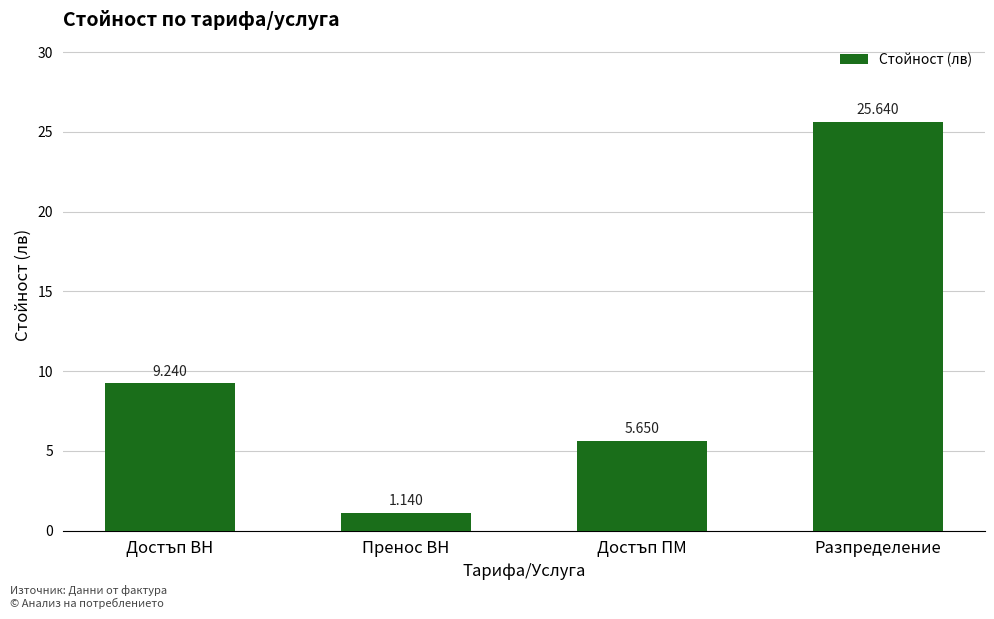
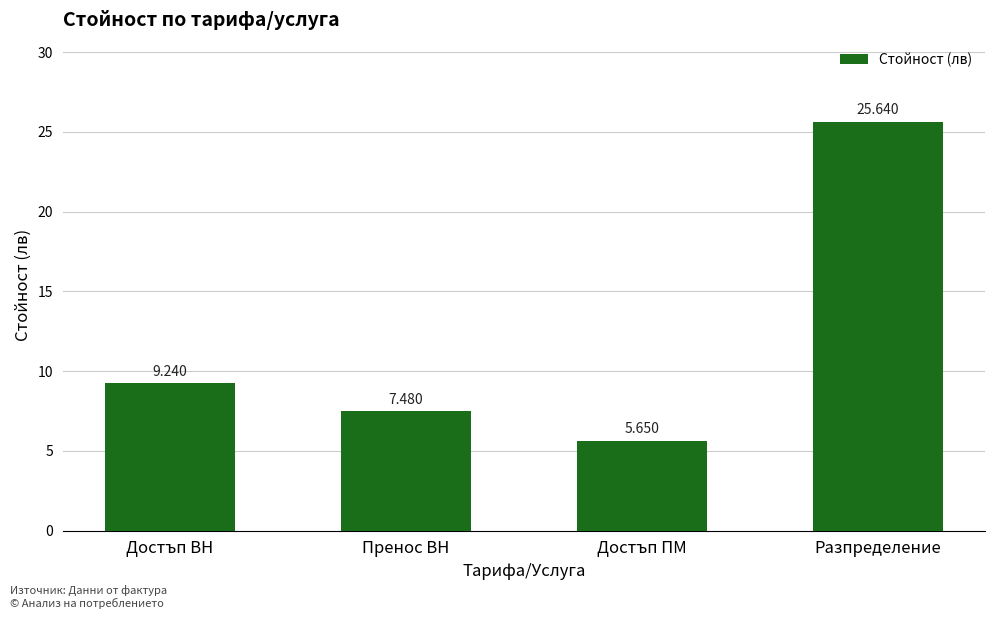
  {
    "Достъп ВН": 9.240,
-   "Пренос ВН": 1.140,
+   "Пренос ВН": 7.480,
    "Достъп ПМ": 5.650,
    "Разпределение": 25.640
  }
